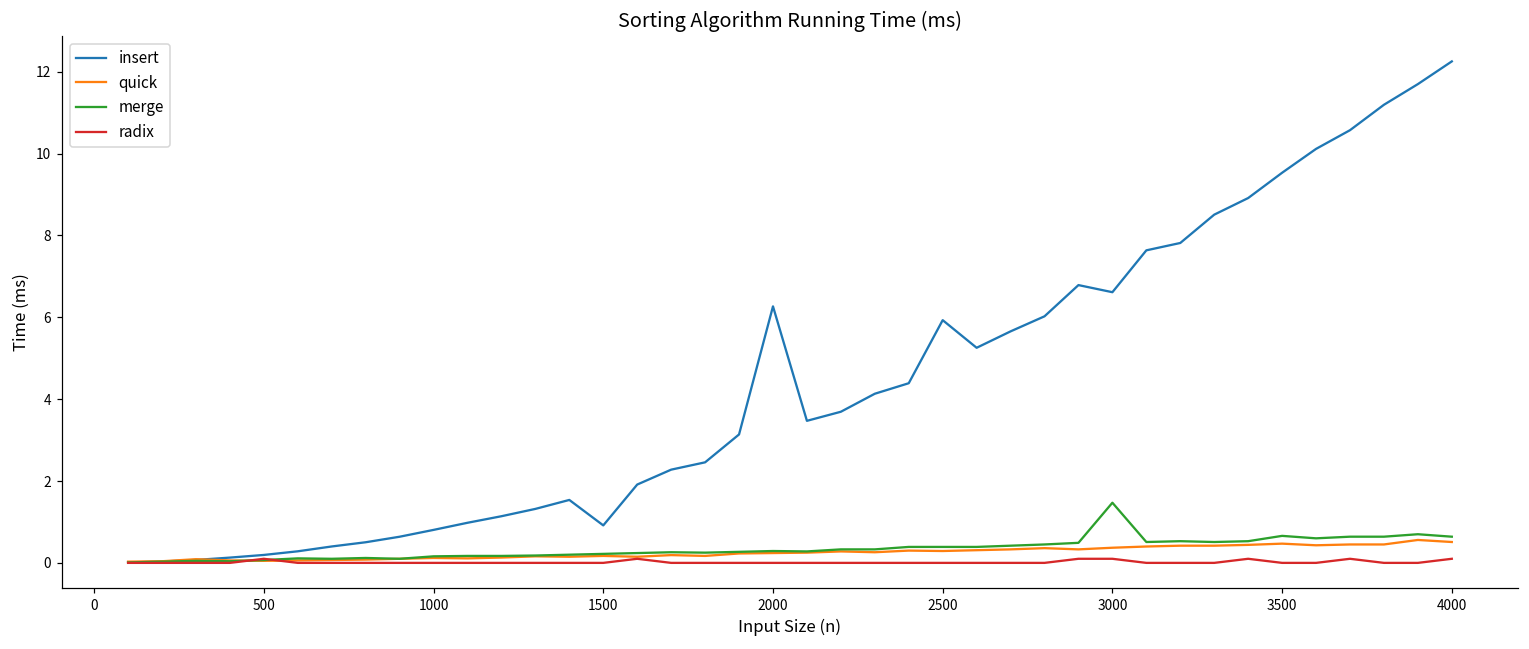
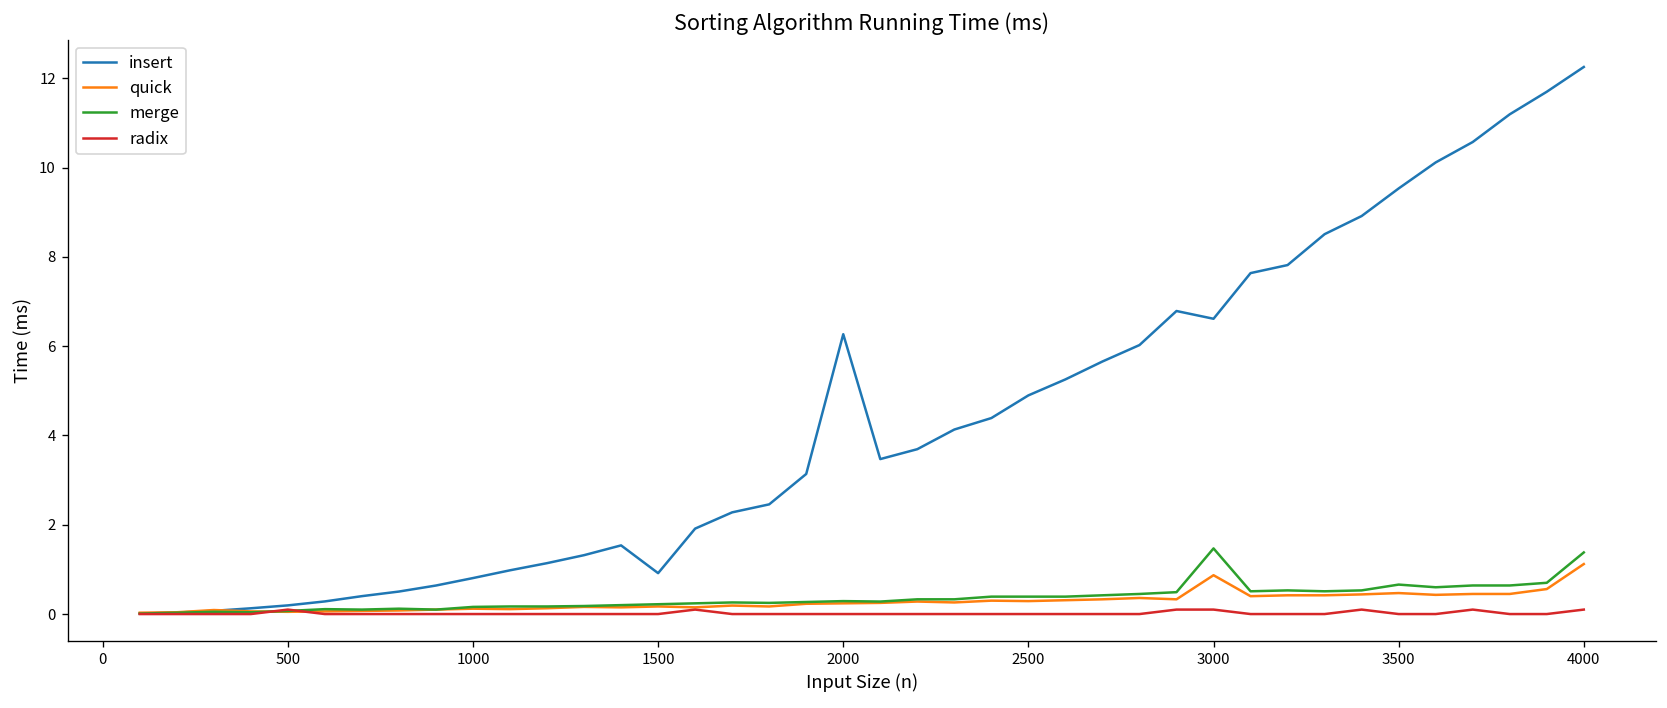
  {
    "insert": {
      "500": 0.2,
      "1000": 0.8,
      "1500": 0.9,
      "2000": 6.3,
-     "2500": 5.9,
+     "2500": 4.9,
      "3000": 6.6,
      "3500": 9.5,
      "4000": 12.3
    },
    "quick": {
      "2500": 0.3,
-     "3000": 0.4,
+     "3000": 0.9,
      "3500": 0.5,
-     "4000": 0.5
+     "4000": 1.1
    },
    "merge": {
      "2500": 0.4,
      "3000": 1.5,
      "3500": 0.7,
-     "4000": 0.6
+     "4000": 1.4
    },
    "radix": {
      "1000": 0.0,
      "1500": 0.0,
      "2000": 0.0,
      "2500": 0.0,
      "3000": 0.1,
      "3500": 0.0,
      "4000": 0.1
    }
  }
